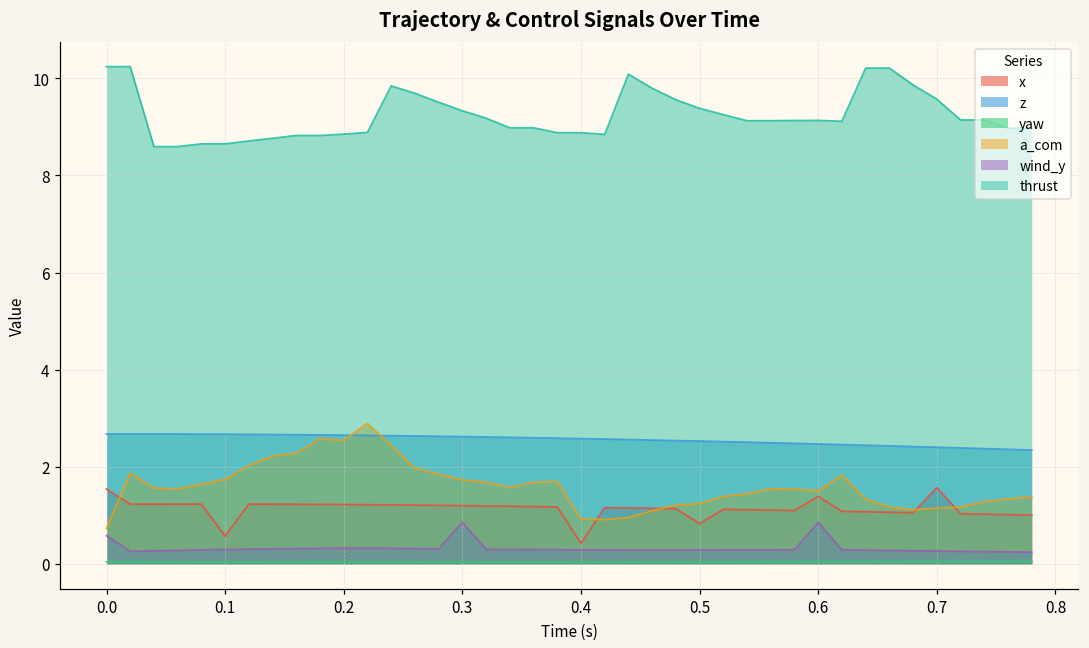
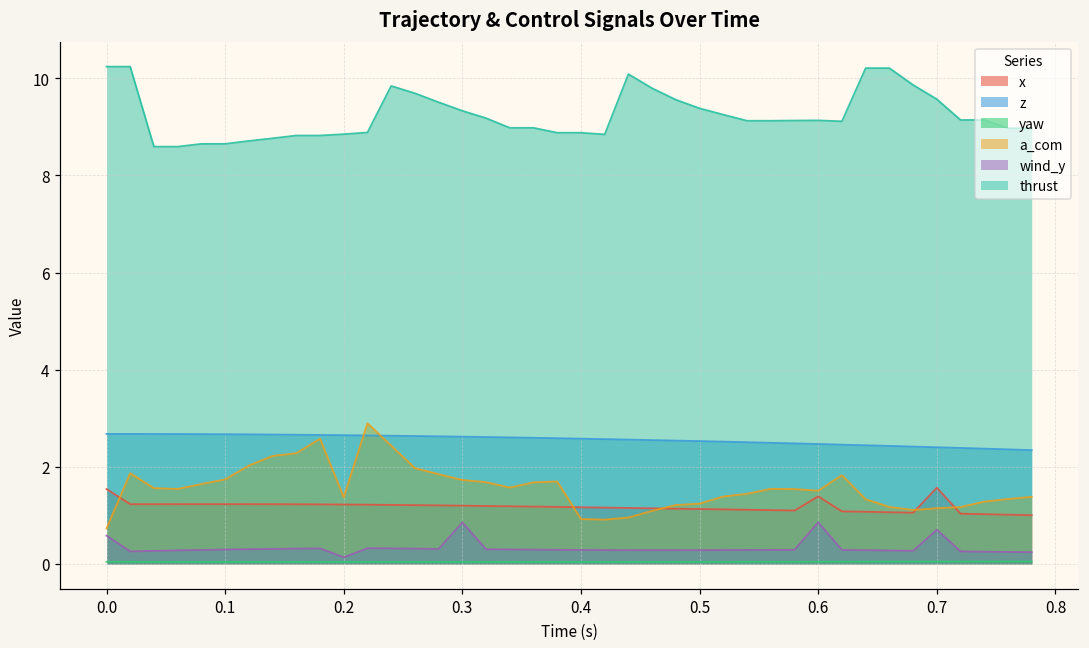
  {
    "x": {
      "0.0": 1.5,
-     "0.1": 0.6,
+     "0.1": 1.2,
      "0.2": 1.2,
      "0.3": 1.2,
-     "0.4": 0.4,
-     "0.5": 0.8,
+     "0.4": 1.2,
+     "0.5": 1.1,
      "0.6": 1.4,
      "0.7": 1.6
    },
    "a_com": {
      "0.0": 0.7,
      "0.1": 1.7,
-     "0.2": 2.5,
+     "0.2": 1.4,
      "0.3": 1.7,
      "0.4": 0.9,
      "0.5": 1.2,
      "0.6": 1.5,
      "0.7": 1.1
    },
    "wind_y": {
      "0.0": 0.6,
      "0.1": 0.3,
-     "0.2": 0.3,
+     "0.2": 0.1,
      "0.3": 0.9,
      "0.4": 0.3,
      "0.5": 0.3,
      "0.6": 0.9,
-     "0.7": 0.3
+     "0.7": 0.7
    }
  }
